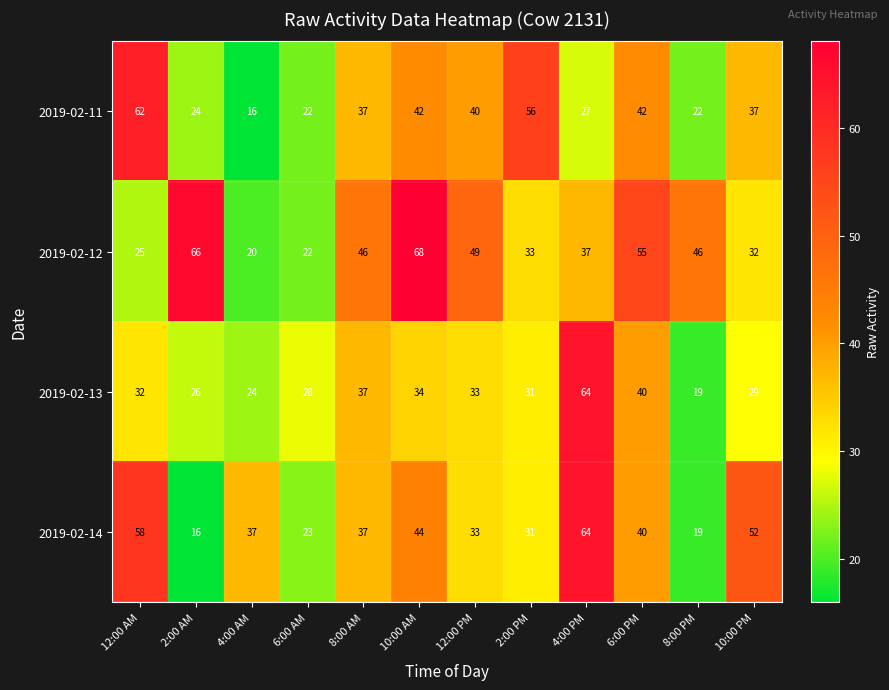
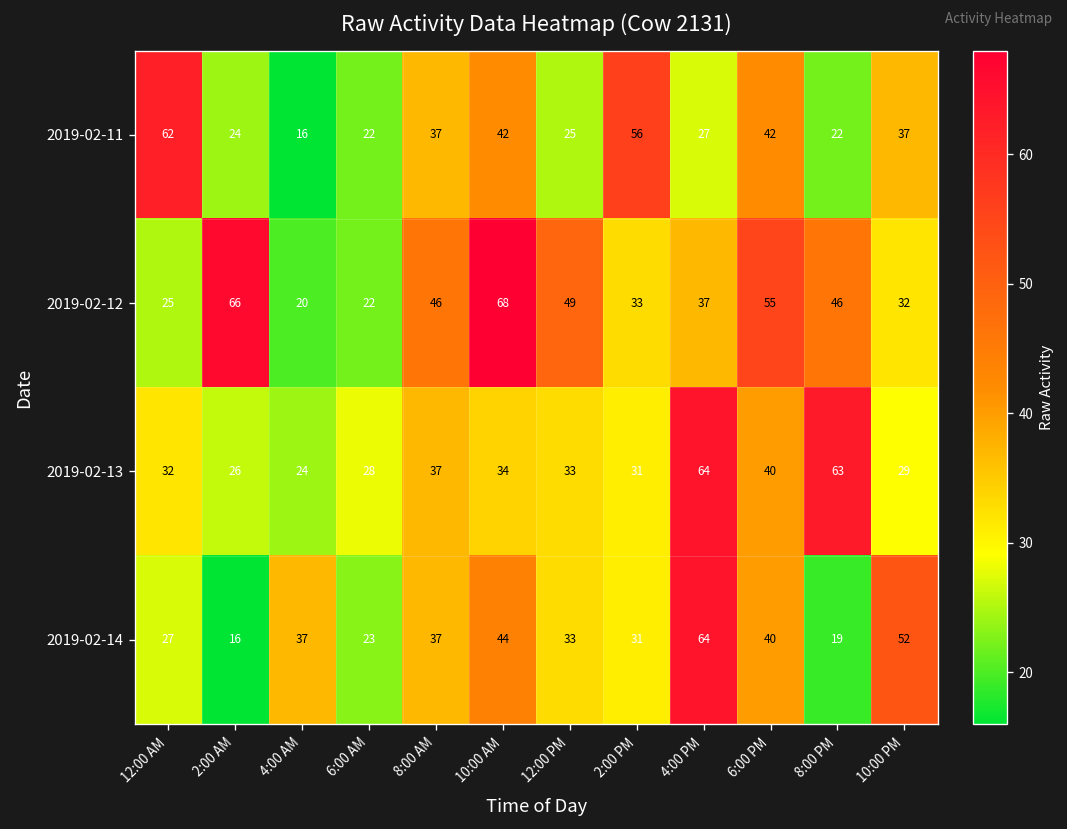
  {
    "2019-02-11": {
      "12:00 AM": 62,
      "2:00 AM": 24,
      "4:00 AM": 16,
      "6:00 AM": 22,
      "8:00 AM": 37,
      "10:00 AM": 42,
-     "12:00 PM": 40,
+     "12:00 PM": 25,
      "2:00 PM": 56,
      "4:00 PM": 27,
      "6:00 PM": 42,
      "8:00 PM": 22,
      "10:00 PM": 37
    },
    "2019-02-12": {
      "12:00 AM": 25,
      "2:00 AM": 66,
      "4:00 AM": 20,
      "6:00 AM": 22,
      "8:00 AM": 46,
      "10:00 AM": 68,
      "12:00 PM": 49,
      "2:00 PM": 33,
      "4:00 PM": 37,
      "6:00 PM": 55,
      "8:00 PM": 46,
      "10:00 PM": 32
    },
    "2019-02-13": {
      "12:00 AM": 32,
      "2:00 AM": 26,
      "4:00 AM": 24,
      "6:00 AM": 28,
      "8:00 AM": 37,
      "10:00 AM": 34,
      "12:00 PM": 33,
      "2:00 PM": 31,
      "4:00 PM": 64,
      "6:00 PM": 40,
-     "8:00 PM": 19,
+     "8:00 PM": 63,
      "10:00 PM": 29
    },
    "2019-02-14": {
-     "12:00 AM": 58,
+     "12:00 AM": 27,
      "2:00 AM": 16,
      "4:00 AM": 37,
      "6:00 AM": 23,
      "8:00 AM": 37,
      "10:00 AM": 44,
      "12:00 PM": 33,
      "2:00 PM": 31,
      "4:00 PM": 64,
      "6:00 PM": 40,
      "8:00 PM": 19,
      "10:00 PM": 52
    }
  }
